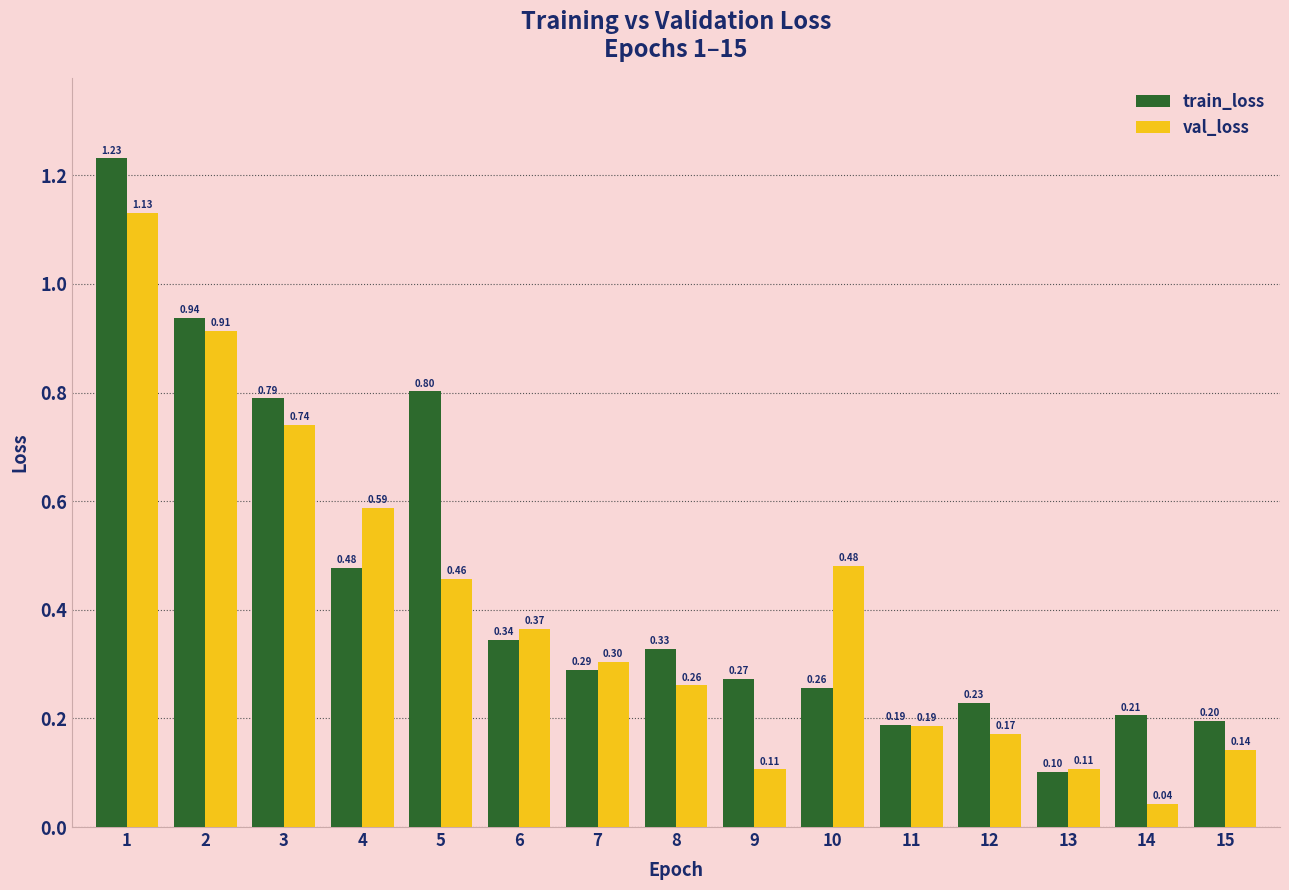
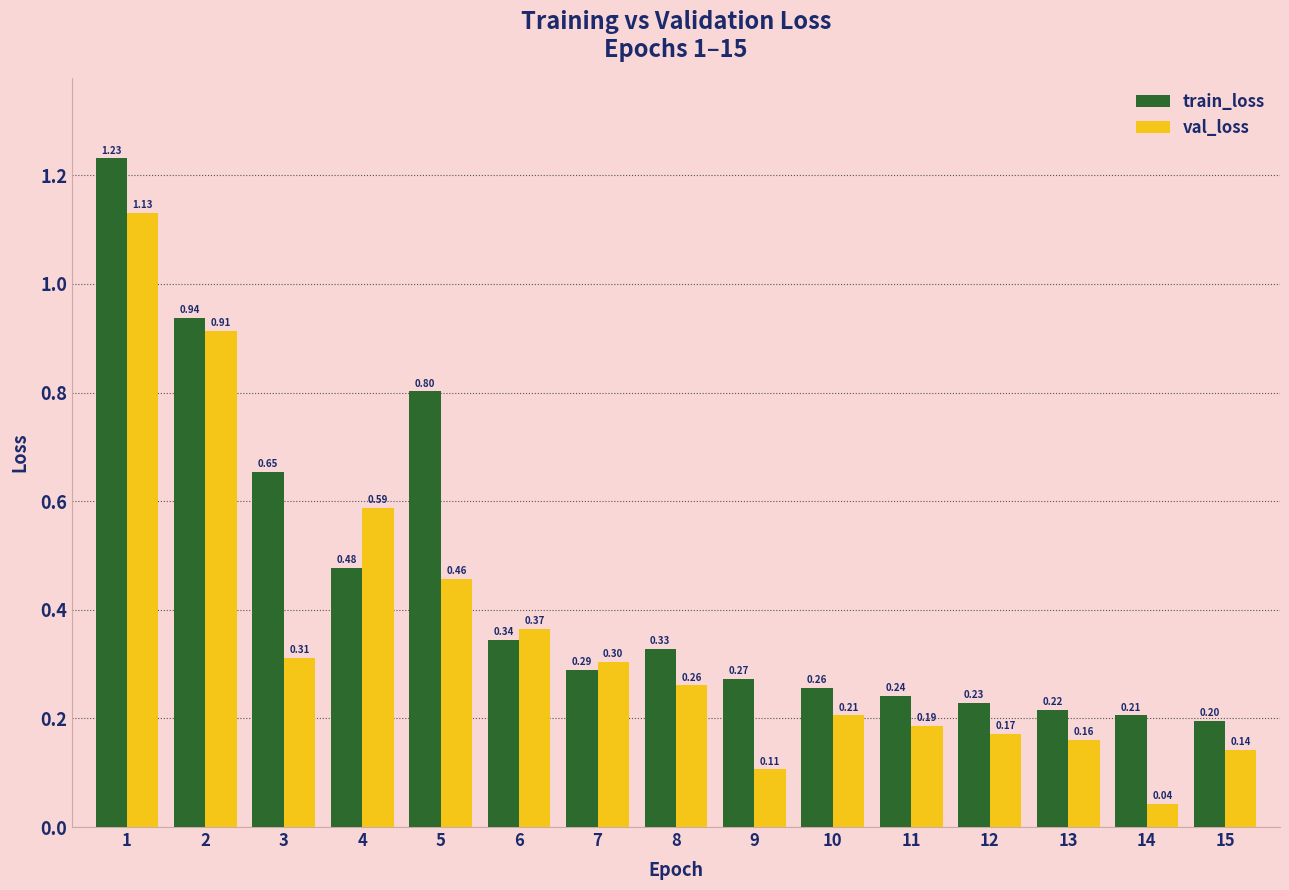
  {
    "train_loss": {
      "1": 1.23,
      "2": 0.94,
-     "3": 0.79,
+     "3": 0.65,
      "4": 0.48,
      "5": 0.80,
      "6": 0.34,
      "7": 0.29,
      "8": 0.33,
      "9": 0.27,
      "10": 0.26,
-     "11": 0.19,
+     "11": 0.24,
      "12": 0.23,
-     "13": 0.10,
+     "13": 0.22,
      "14": 0.21,
      "15": 0.20
    },
    "val_loss": {
      "1": 1.13,
      "2": 0.91,
-     "3": 0.74,
+     "3": 0.31,
      "4": 0.59,
      "5": 0.46,
      "6": 0.37,
      "7": 0.30,
      "8": 0.26,
      "9": 0.11,
-     "10": 0.48,
+     "10": 0.21,
      "11": 0.19,
      "12": 0.17,
-     "13": 0.11,
+     "13": 0.16,
      "14": 0.04,
      "15": 0.14
    }
  }
